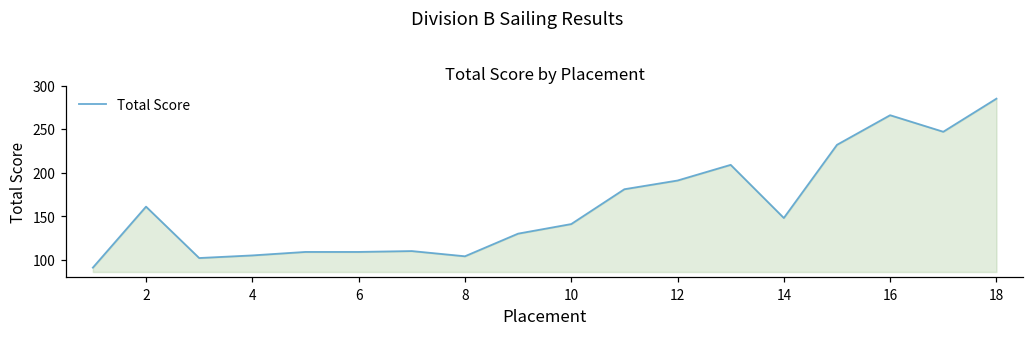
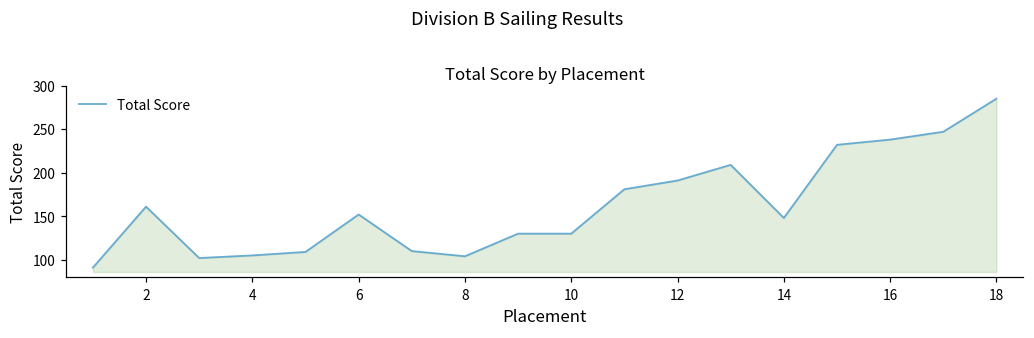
  {
    "2": 160,
    "4": 110,
-   "6": 110,
+   "6": 150,
    "8": 100,
-   "10": 140,
+   "10": 130,
    "12": 190,
    "14": 150,
-   "16": 270,
+   "16": 240,
    "18": 290
  }
